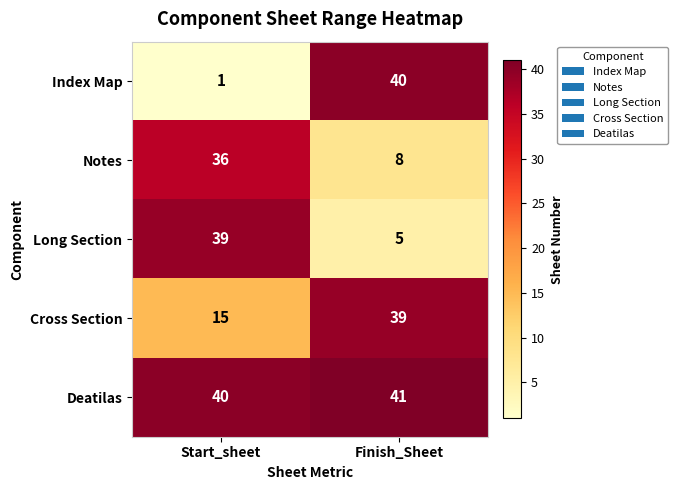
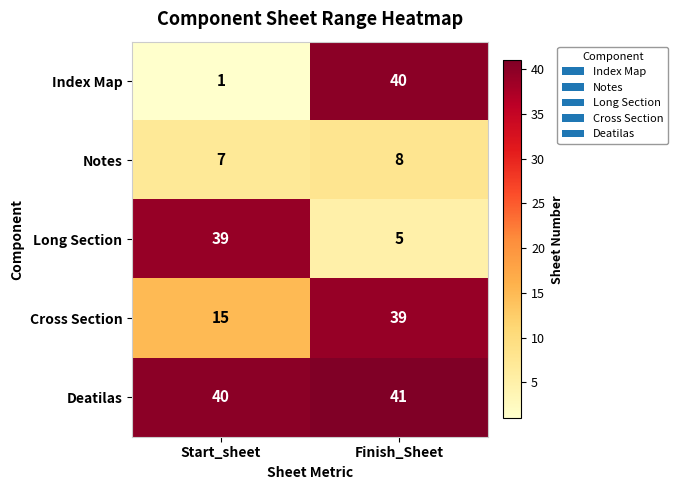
  {
    "Index Map": {
      "Start_sheet": 1,
      "Finish_Sheet": 40
    },
    "Notes": {
-     "Start_sheet": 36,
+     "Start_sheet": 7,
      "Finish_Sheet": 8
    },
    "Long Section": {
      "Start_sheet": 39,
      "Finish_Sheet": 5
    },
    "Cross Section": {
      "Start_sheet": 15,
      "Finish_Sheet": 39
    },
    "Deatilas": {
      "Start_sheet": 40,
      "Finish_Sheet": 41
    }
  }
